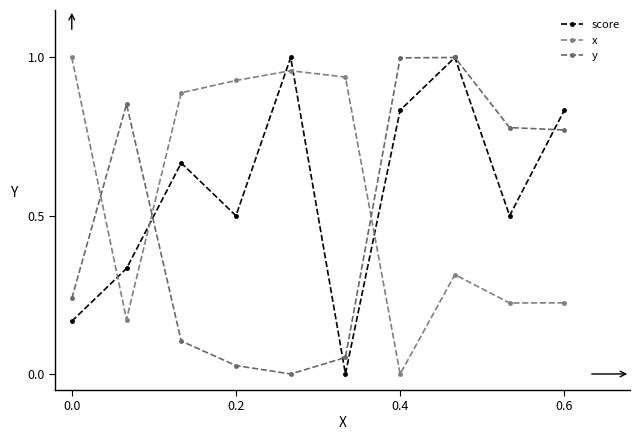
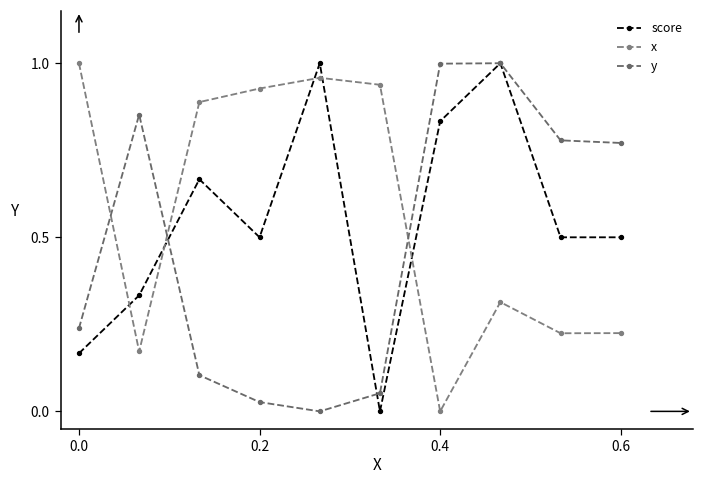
  {
    "score": {
      "0.0": 0.17,
      "0.2": 0.50,
      "0.4": 0.83,
-     "0.6": 0.83
+     "0.6": 0.50
    }
  }
